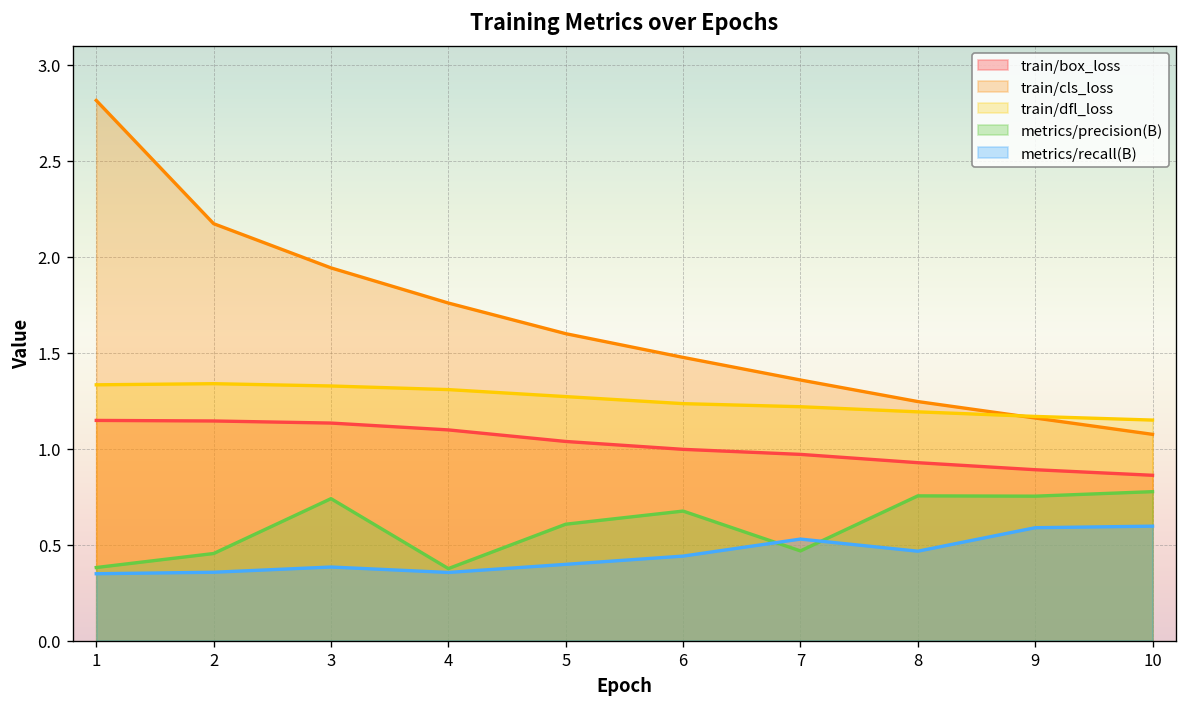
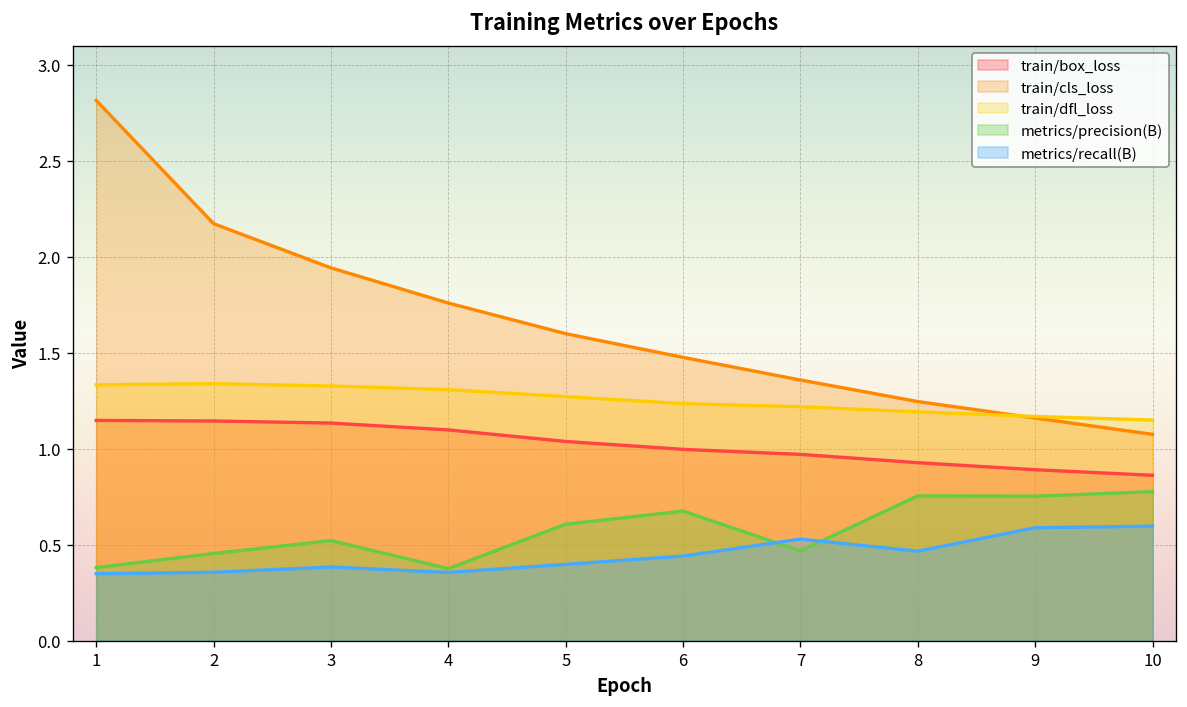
  {
    "metrics/precision(B)": {
      "1": 0.38,
      "2": 0.45,
-     "3": 0.74,
+     "3": 0.52,
      "4": 0.38,
      "5": 0.61,
      "6": 0.68,
      "7": 0.47,
      "8": 0.75,
      "9": 0.75,
      "10": 0.78
    },
    "metrics/recall(B)": {
      "1": 0.35,
      "2": 0.36,
      "3": 0.38,
      "4": 0.36,
      "5": 0.40,
      "6": 0.44,
      "7": 0.53,
      "8": 0.47,
      "9": 0.59,
      "10": 0.60
    }
  }
